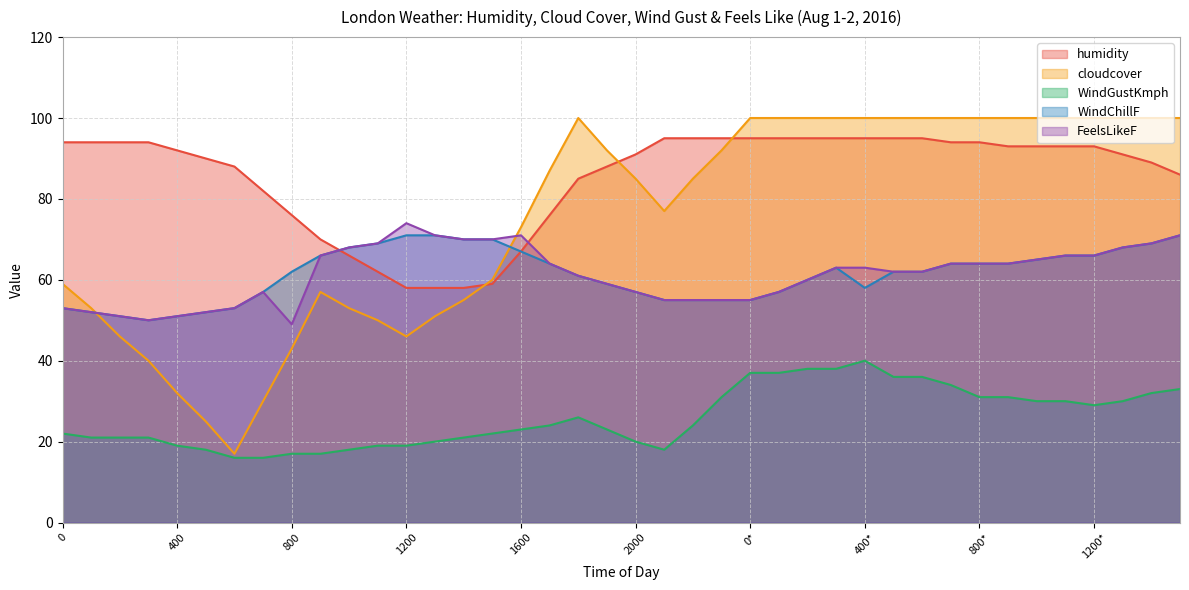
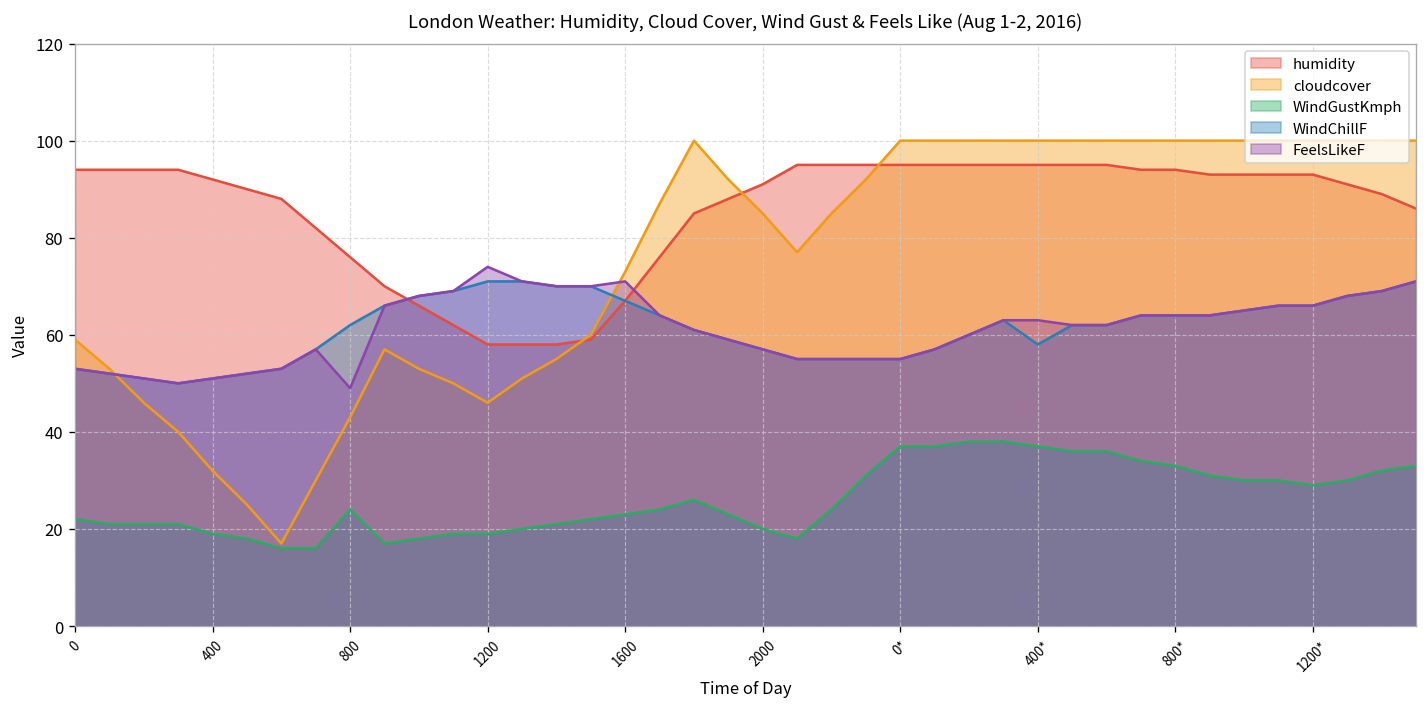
  {
    "WindGustKmph": {
      "0": 22,
      "400": 19,
-     "800": 17,
+     "800": 24,
      "1200": 19,
      "1600": 23,
      "2000": 20,
      "0*": 37,
-     "400*": 40,
-     "800*": 31,
+     "400*": 37,
+     "800*": 33,
      "1200*": 29
    },
    "WindChillF": {
      "800": 62,
      "1200": 71,
      "400*": 58
    },
    "FeelsLikeF": {
      "800": 49,
      "1200": 74,
      "1600": 71,
      "400*": 63
    }
  }
